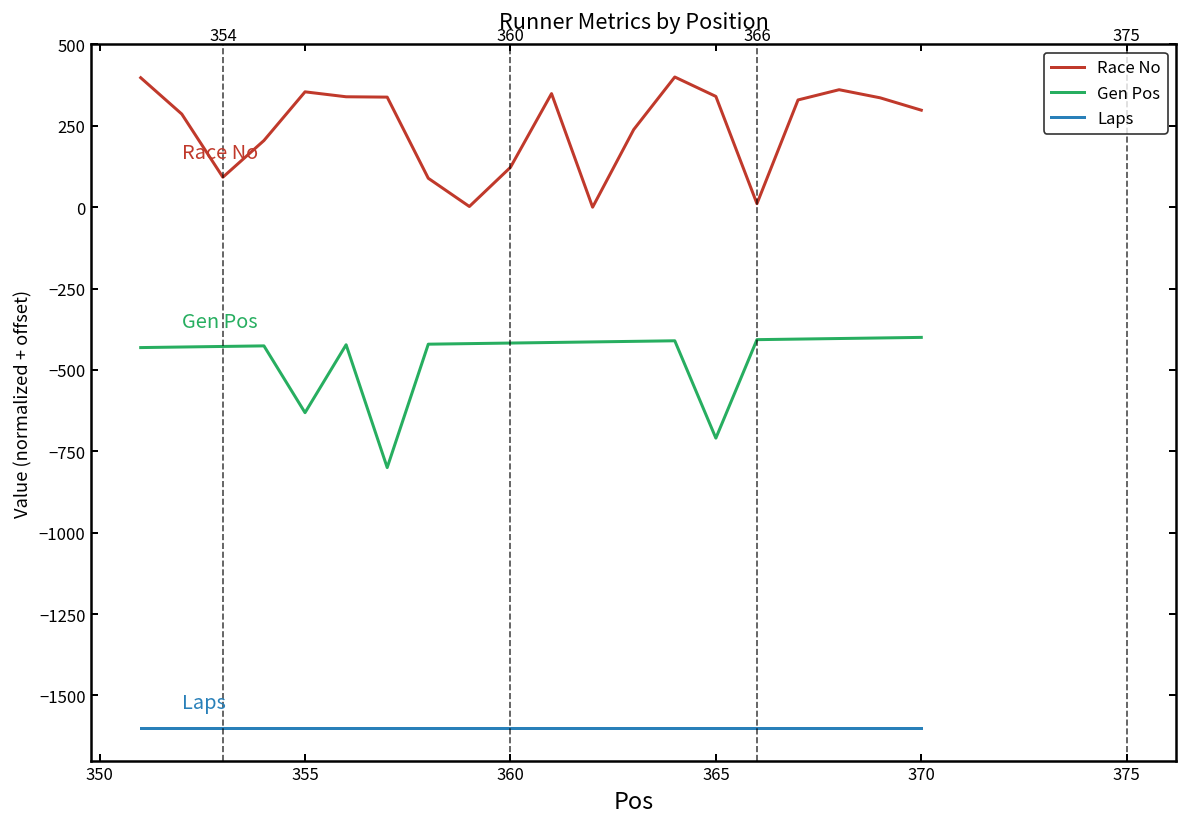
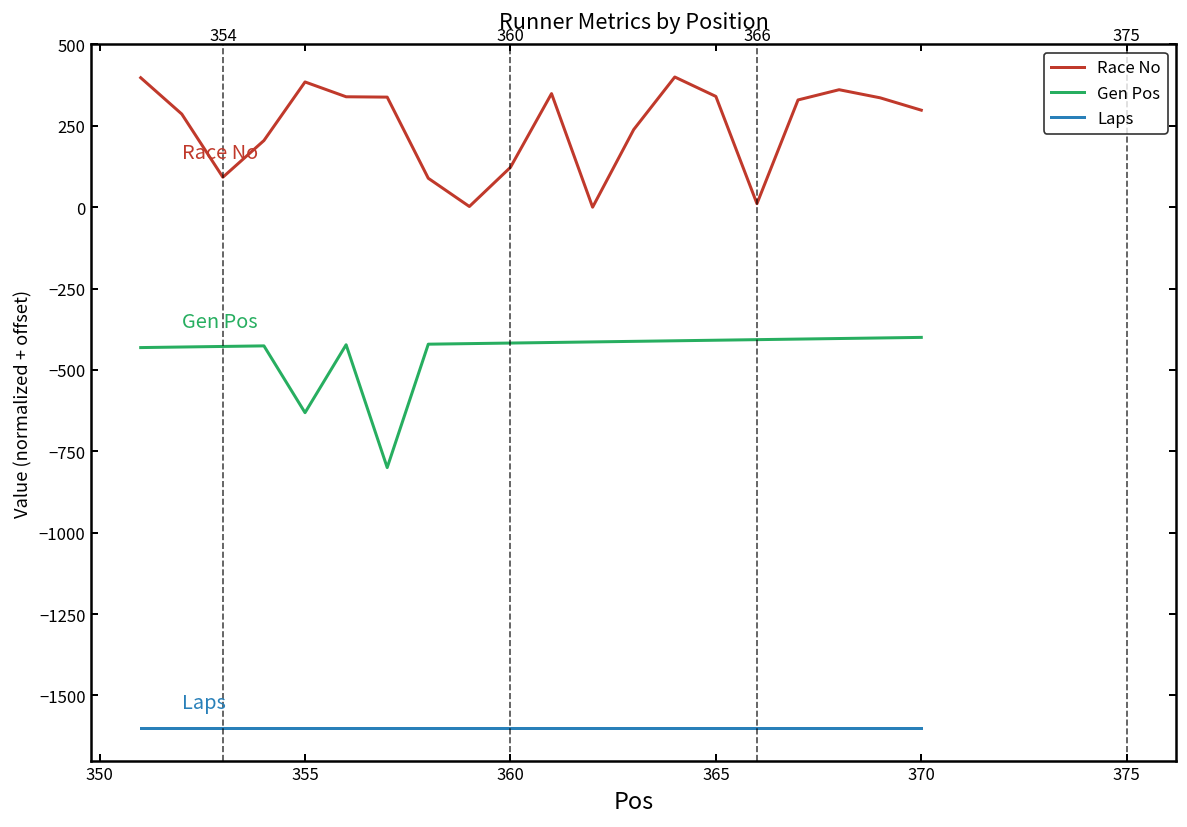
  {
    "Race No": {
-     "355": 350,
+     "355": 380,
      "360": 120,
      "365": 340,
      "370": 300
    },
    "Gen Pos": {
      "355": -630,
      "360": -420,
-     "365": -710,
+     "365": -410,
      "370": -400
    },
    "Laps": {
      "355": -1600,
      "360": -1600,
      "365": -1600,
      "370": -1600
    }
  }
